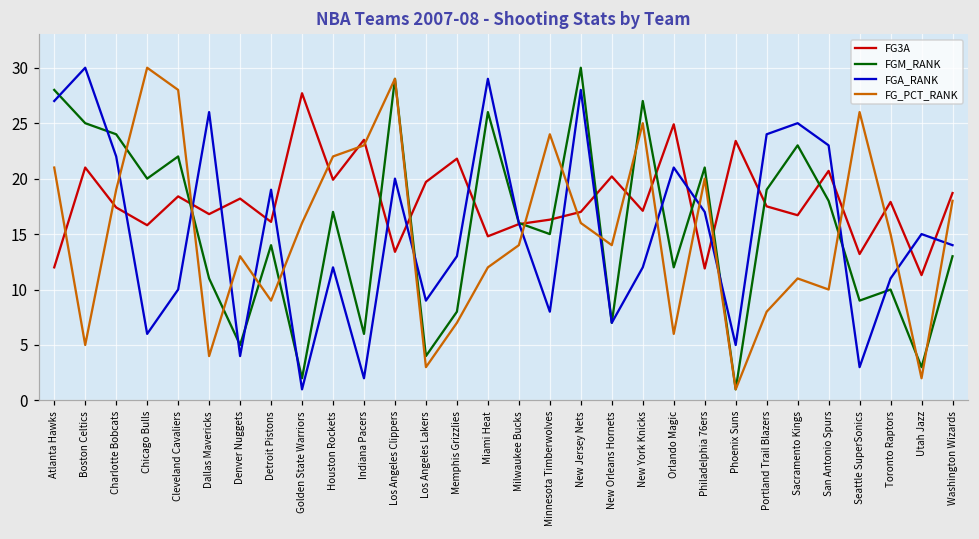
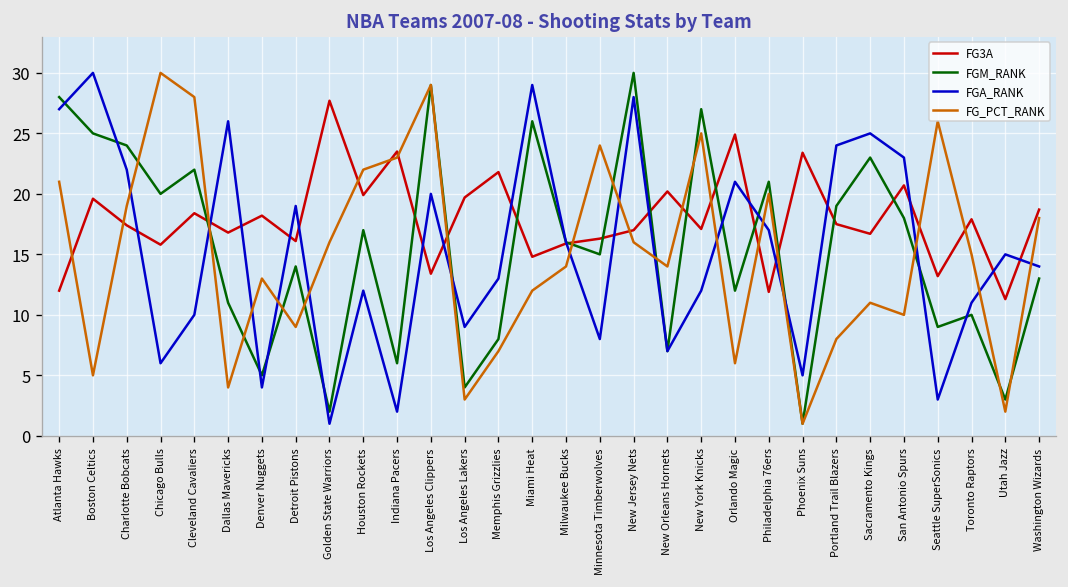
  {
    "FG3A": {
      "Atlanta Hawks": 12.0,
-     "Boston Celtics": 21.0,
+     "Boston Celtics": 19.6,
      "Charlotte Bobcats": 17.4,
      "Chicago Bulls": 15.8,
      "Cleveland Cavaliers": 18.4,
      "Dallas Mavericks": 16.8,
      "Denver Nuggets": 18.2,
      "Detroit Pistons": 16.1,
      "Golden State Warriors": 27.7,
      "Houston Rockets": 19.9,
      "Indiana Pacers": 23.5,
      "Los Angeles Clippers": 13.4,
      "Los Angeles Lakers": 19.7,
      "Memphis Grizzlies": 21.8,
      "Miami Heat": 14.8,
      "Minnesota Timberwolves": 16.3,
      "New Jersey Nets": 17.0,
      "New Orleans Hornets": 20.2,
      "New York Knicks": 17.1,
      "Orlando Magic": 24.9,
      "Philadelphia 76ers": 11.9,
      "Phoenix Suns": 23.4,
      "Portland Trail Blazers": 17.5,
      "Sacramento Kings": 16.7,
      "San Antonio Spurs": 20.7,
      "Seattle SuperSonics": 13.2,
      "Toronto Raptors": 17.9,
      "Utah Jazz": 11.3,
      "Washington Wizards": 18.7
    },
    "FGM_RANK": {
      "Atlanta Hawks": 28.0,
      "Boston Celtics": 25.0,
      "Charlotte Bobcats": 24.0,
      "Chicago Bulls": 20.0,
      "Cleveland Cavaliers": 22.0,
      "Dallas Mavericks": 11.0,
      "Denver Nuggets": 5.0,
      "Detroit Pistons": 14.0,
      "Golden State Warriors": 2.0,
      "Houston Rockets": 17.0,
      "Indiana Pacers": 6.0,
      "Los Angeles Lakers": 4.0,
      "Memphis Grizzlies": 8.0,
      "Miami Heat": 26.0,
      "Minnesota Timberwolves": 15.0,
      "New Jersey Nets": 30.0,
      "New York Knicks": 27.0,
      "Orlando Magic": 12.0,
      "Philadelphia 76ers": 21.0,
      "Portland Trail Blazers": 19.0,
      "Sacramento Kings": 23.0,
      "San Antonio Spurs": 18.0,
      "Seattle SuperSonics": 9.0,
      "Toronto Raptors": 10.0,
      "Utah Jazz": 3.0,
      "Washington Wizards": 13.0
    },
    "FGA_RANK": {
      "Atlanta Hawks": 27.0,
      "Boston Celtics": 30.0,
      "Charlotte Bobcats": 22.0,
      "Chicago Bulls": 6.0,
      "Cleveland Cavaliers": 10.0,
      "Dallas Mavericks": 26.0,
      "Denver Nuggets": 4.0,
      "Detroit Pistons": 19.0,
      "Golden State Warriors": 1.0,
      "Houston Rockets": 12.0,
      "Indiana Pacers": 2.0,
      "Los Angeles Clippers": 20.0,
      "Los Angeles Lakers": 9.0,
      "Memphis Grizzlies": 13.0,
      "Miami Heat": 29.0,
      "Minnesota Timberwolves": 8.0,
      "New Jersey Nets": 28.0,
      "New York Knicks": 12.0,
      "Orlando Magic": 21.0,
      "Philadelphia 76ers": 17.0,
      "Phoenix Suns": 5.0,
      "Portland Trail Blazers": 24.0,
      "Sacramento Kings": 25.0,
      "San Antonio Spurs": 23.0,
      "Seattle SuperSonics": 3.0,
      "Toronto Raptors": 11.0,
      "Utah Jazz": 15.0,
      "Washington Wizards": 14.0
    },
    "FG_PCT_RANK": {
      "Atlanta Hawks": 21.0,
      "Boston Celtics": 5.0,
      "Charlotte Bobcats": 19.0,
      "Chicago Bulls": 30.0,
      "Cleveland Cavaliers": 28.0,
      "Dallas Mavericks": 4.0,
      "Denver Nuggets": 13.0,
      "Detroit Pistons": 9.0,
      "Golden State Warriors": 16.0,
      "Houston Rockets": 22.0,
      "Indiana Pacers": 23.0,
      "Los Angeles Lakers": 3.0,
      "Memphis Grizzlies": 7.0,
      "Miami Heat": 12.0,
      "Milwaukee Bucks": 14.0,
      "Minnesota Timberwolves": 24.0,
      "New Jersey Nets": 16.0,
      "New Orleans Hornets": 14.0,
      "New York Knicks": 25.0,
      "Orlando Magic": 6.0,
      "Philadelphia 76ers": 20.0,
      "Portland Trail Blazers": 8.0,
      "Sacramento Kings": 11.0,
      "San Antonio Spurs": 10.0,
      "Seattle SuperSonics": 26.0,
      "Toronto Raptors": 15.0,
      "Utah Jazz": 2.0,
      "Washington Wizards": 18.0
    }
  }
